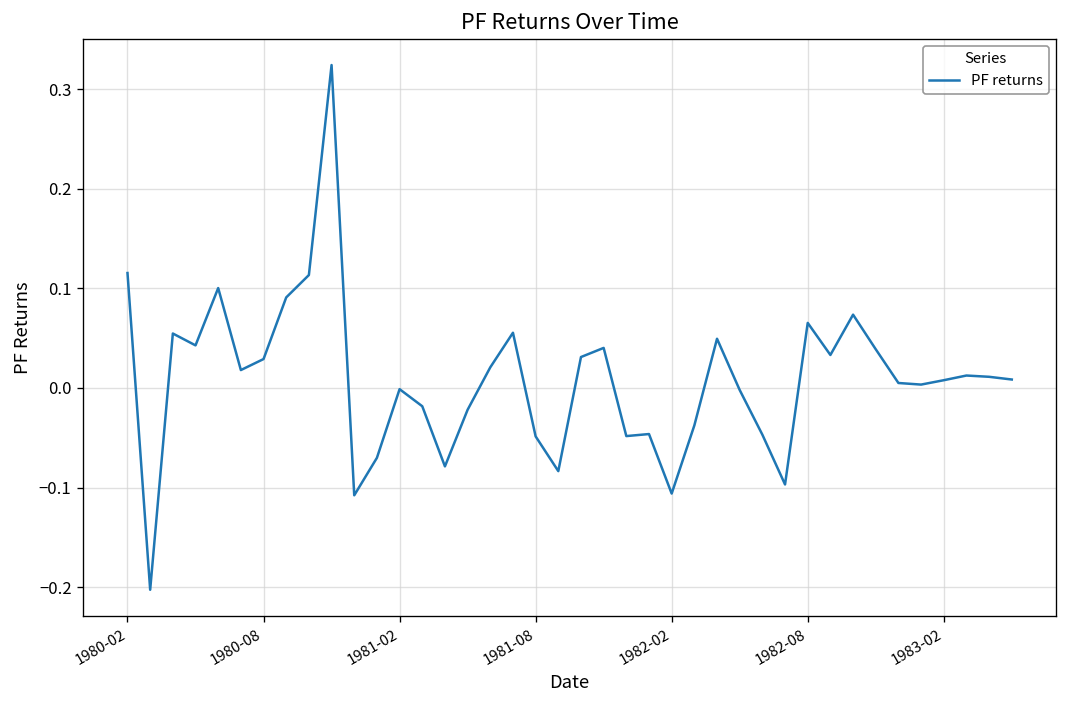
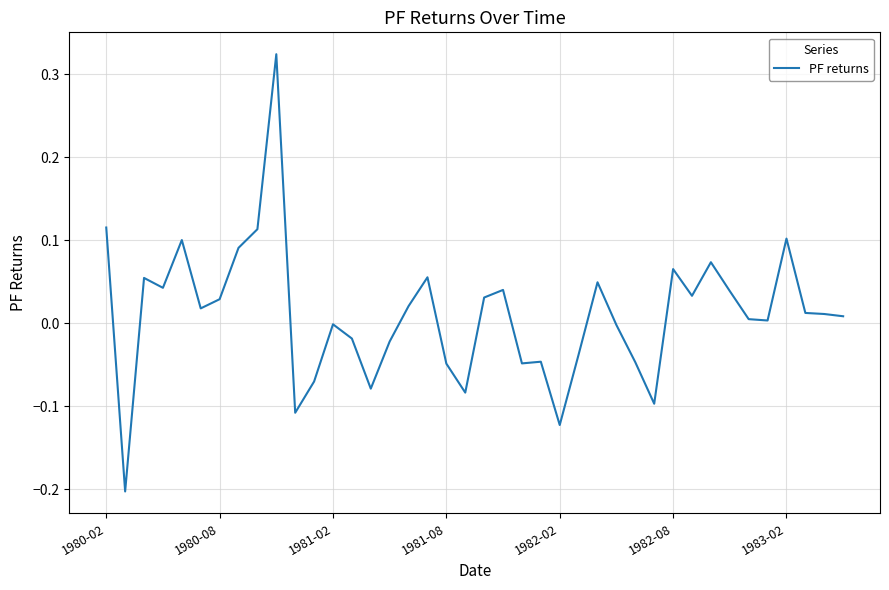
  {
    "1980-02": 0.12,
    "1980-08": 0.03,
    "1981-02": 0.00,
    "1981-08": -0.05,
-   "1982-02": -0.11,
+   "1982-02": -0.12,
    "1982-08": 0.07,
-   "1983-02": 0.01
+   "1983-02": 0.10
  }
